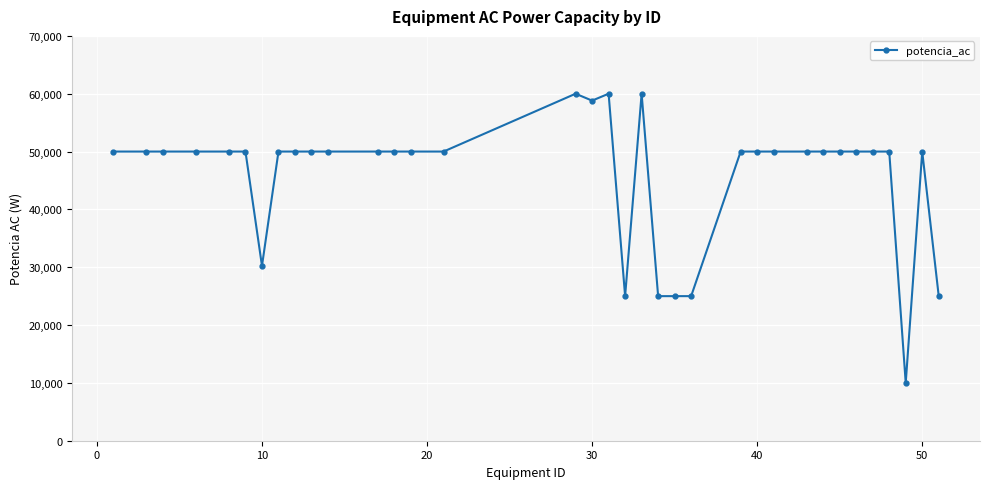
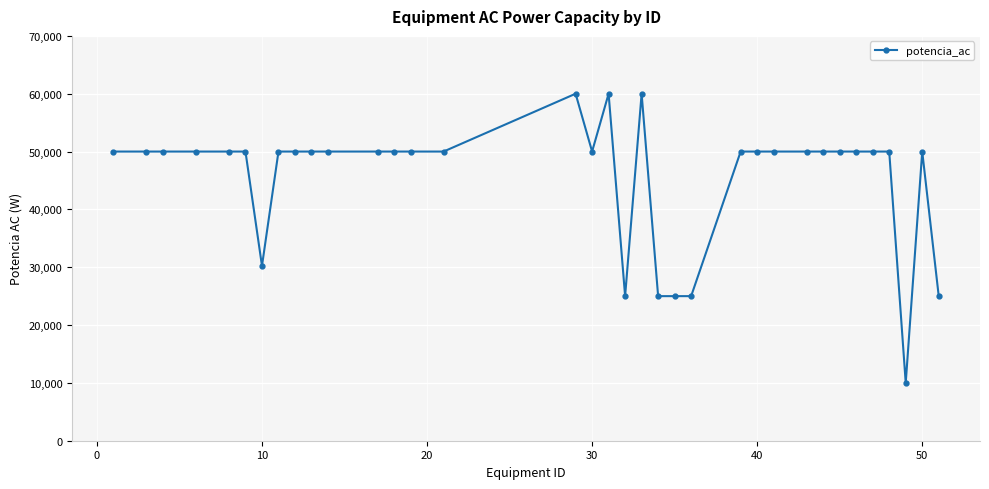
  {
    "10": "30,000",
-   "30": "59,000",
+   "30": "50,000",
    "40": "50,000",
    "50": "50,000"
  }
